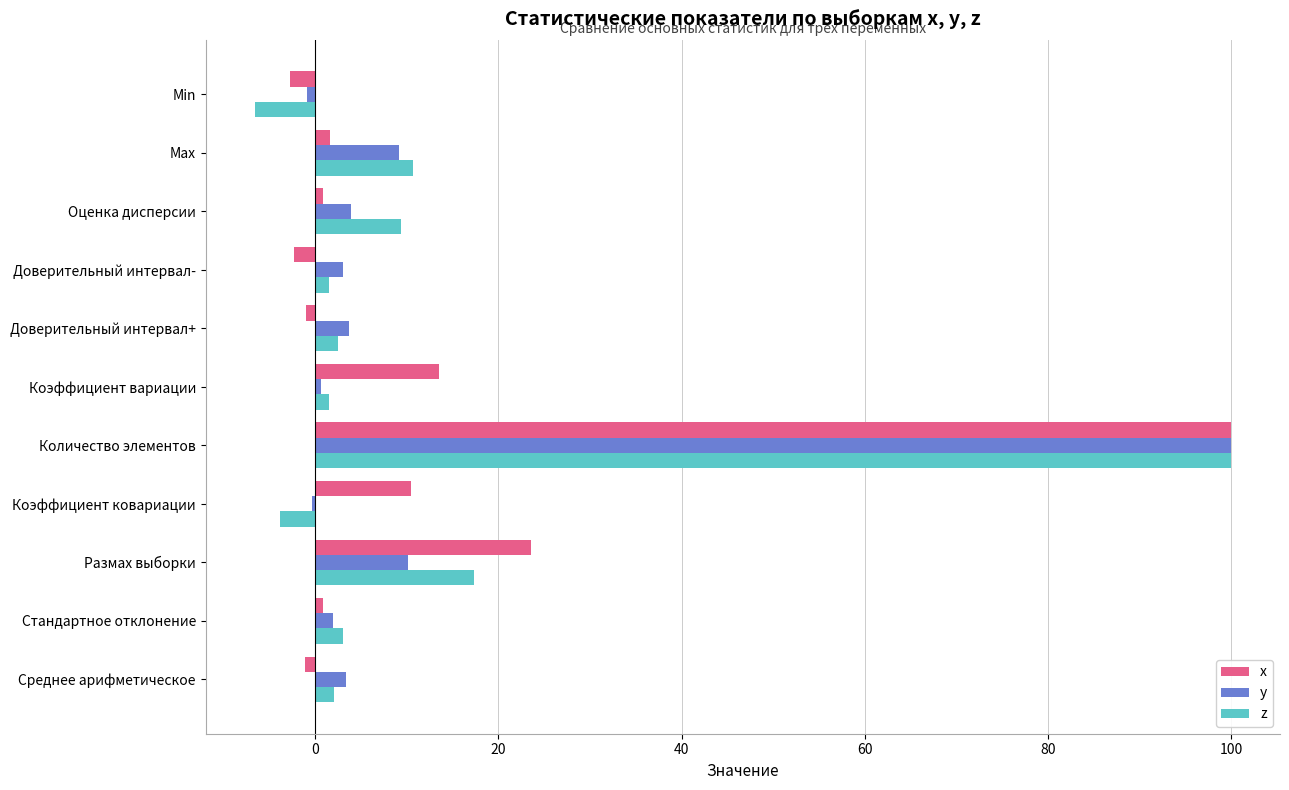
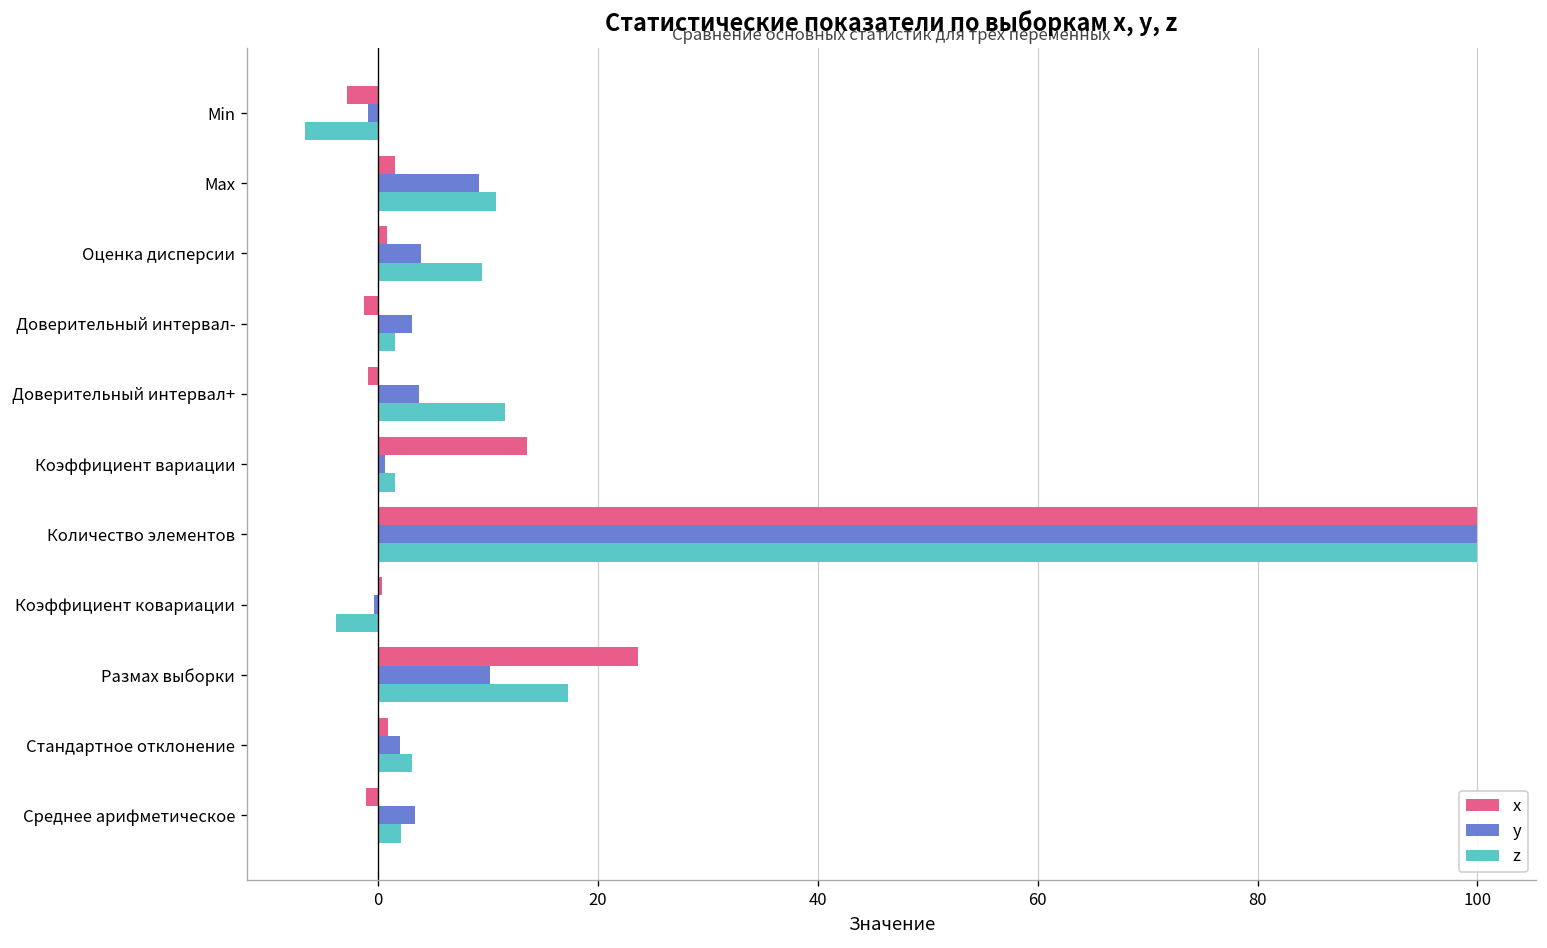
  {
    "x": {
      "Min": -3,
      "Max": 2,
      "Оценка дисперсии": 1,
-     "Доверительный интервал-": -2,
+     "Доверительный интервал-": -1,
      "Доверительный интервал+": -1,
      "Коэффициент вариации": 14,
      "Количество элементов": 100,
-     "Коэффициент ковариации": 11,
+     "Коэффициент ковариации": 0,
      "Размах выборки": 24,
      "Стандартное отклонение": 1,
      "Среднее арифметическое": -1
    },
    "y": {
      "Min": -1,
      "Max": 9,
      "Оценка дисперсии": 4,
      "Доверительный интервал-": 3,
      "Доверительный интервал+": 4,
      "Коэффициент вариации": 1,
      "Количество элементов": 100,
      "Коэффициент ковариации": 0,
      "Размах выборки": 10,
      "Стандартное отклонение": 2,
      "Среднее арифметическое": 3
    },
    "z": {
      "Min": -7,
      "Max": 11,
      "Оценка дисперсии": 9,
      "Доверительный интервал-": 2,
-     "Доверительный интервал+": 3,
+     "Доверительный интервал+": 12,
      "Коэффициент вариации": 2,
      "Количество элементов": 100,
      "Коэффициент ковариации": -4,
      "Размах выборки": 17,
      "Стандартное отклонение": 3,
      "Среднее арифметическое": 2
    }
  }
